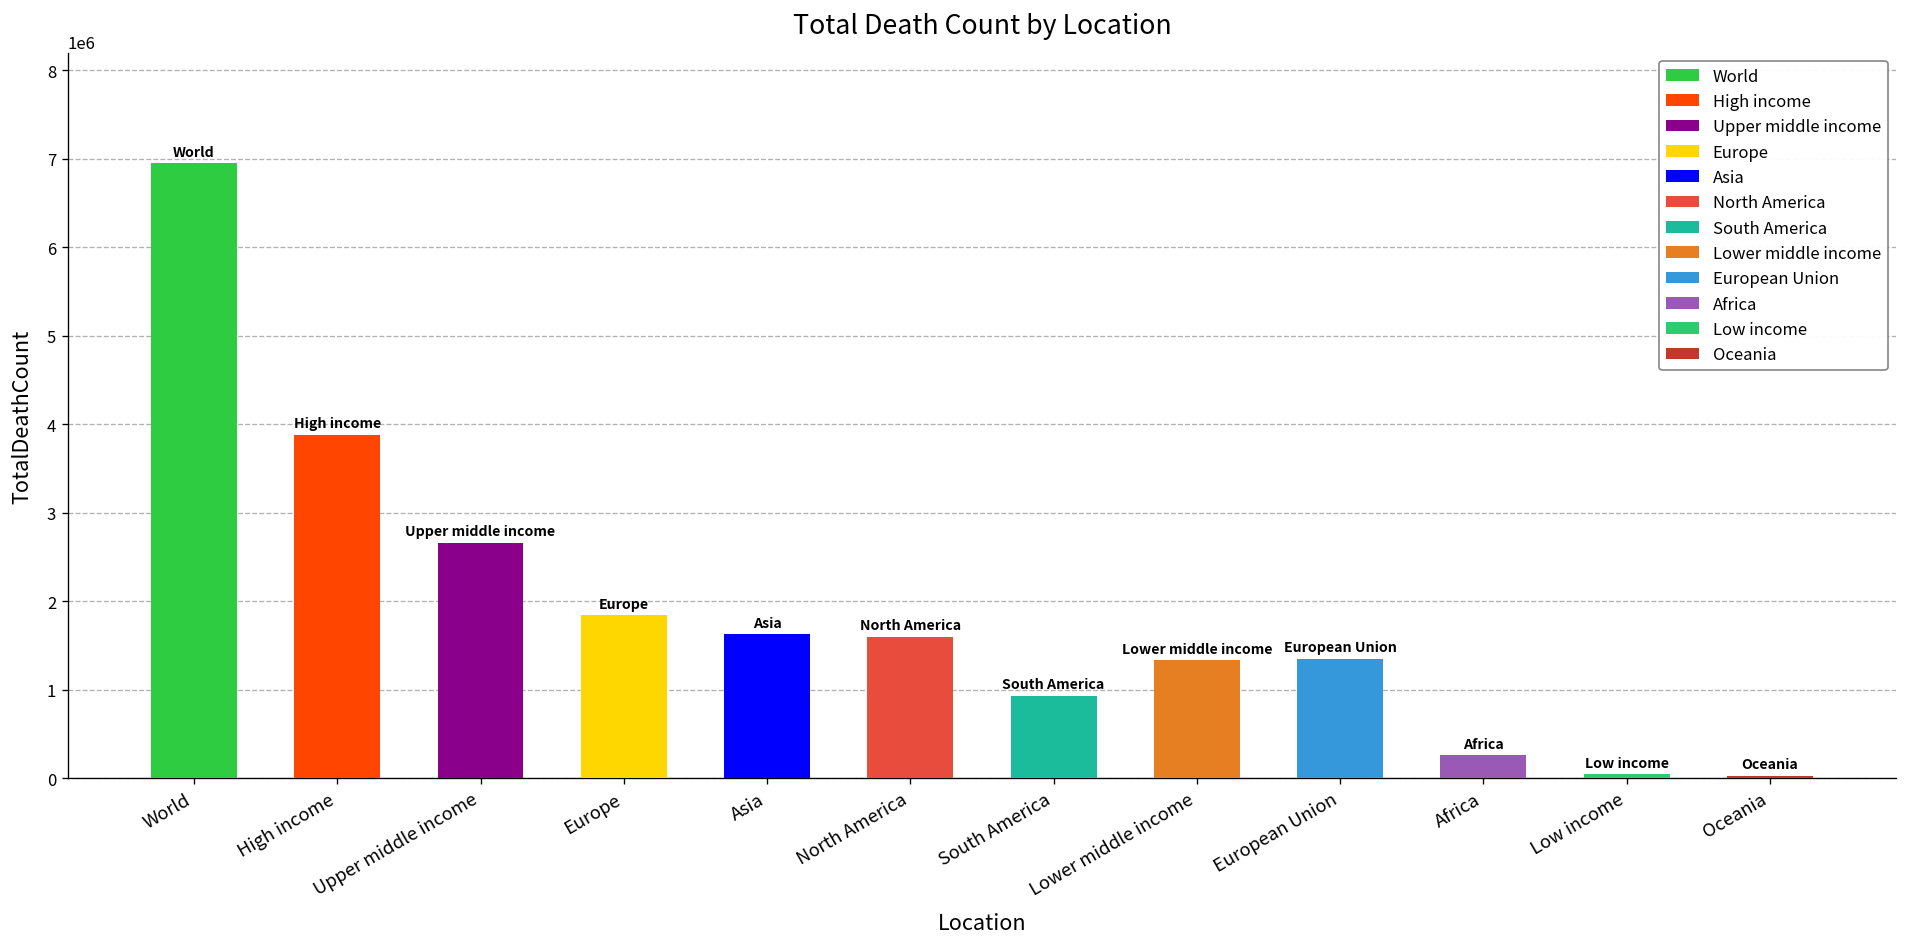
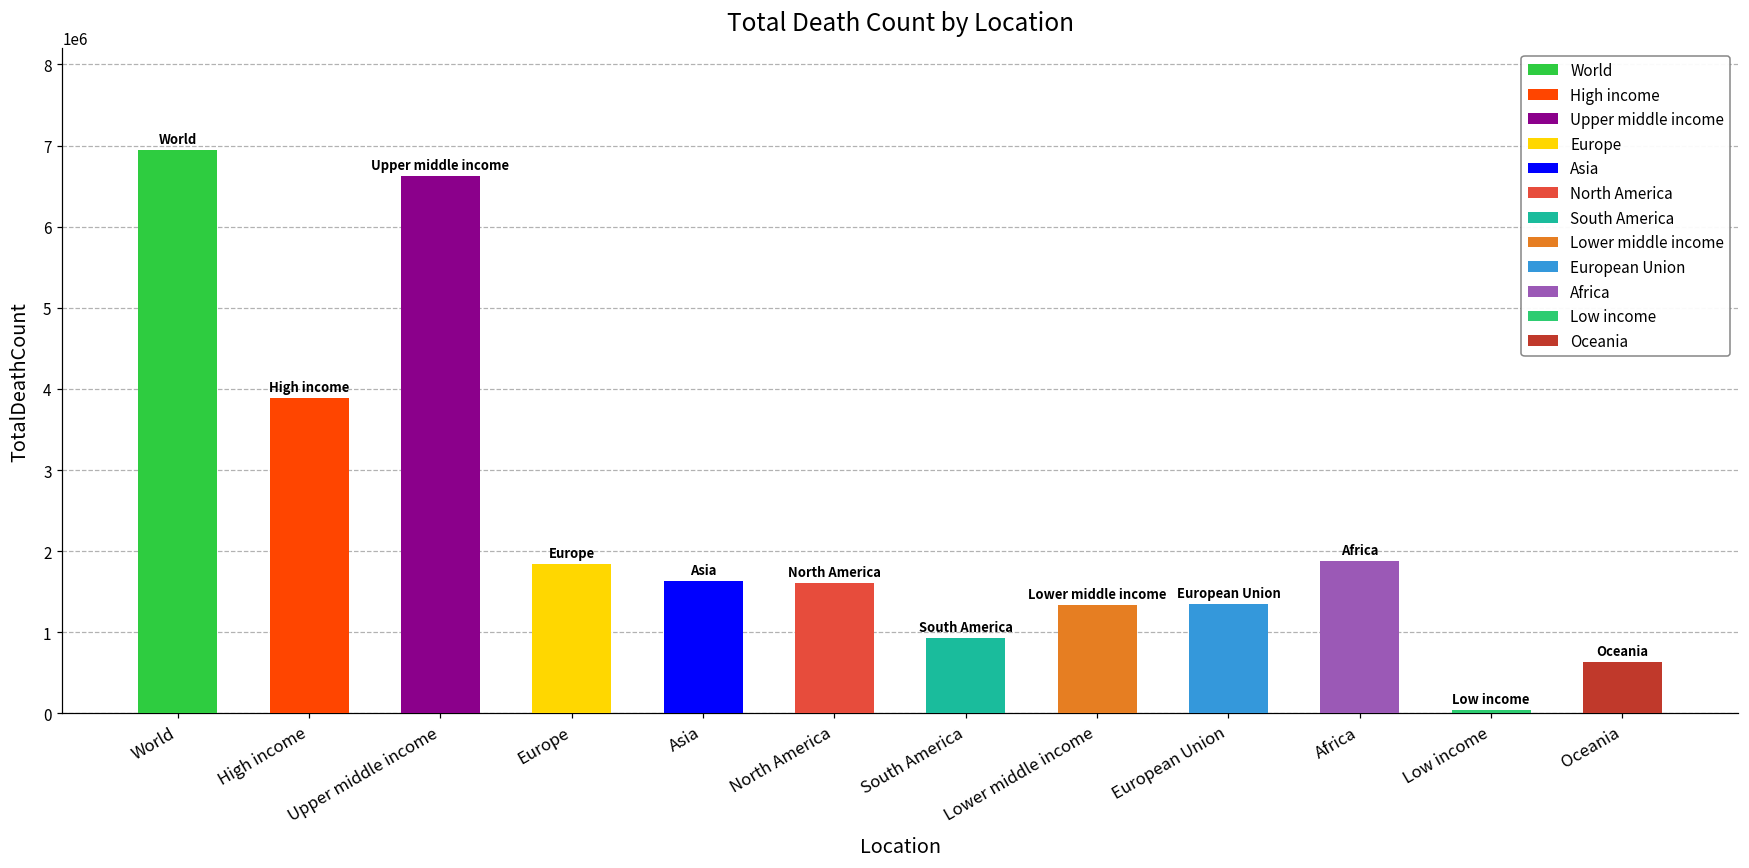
  {
    "World": 7000000,
    "High income": 3900000,
-   "Upper middle income": 2700000,
+   "Upper middle income": 6600000,
    "Europe": 1800000,
    "Asia": 1600000,
    "North America": 1600000,
    "South America": 900000,
    "Lower middle income": 1300000,
    "European Union": 1400000,
-   "Africa": 300000,
+   "Africa": 1900000,
    "Low income": 0,
-   "Oceania": 0
+   "Oceania": 600000
  }
